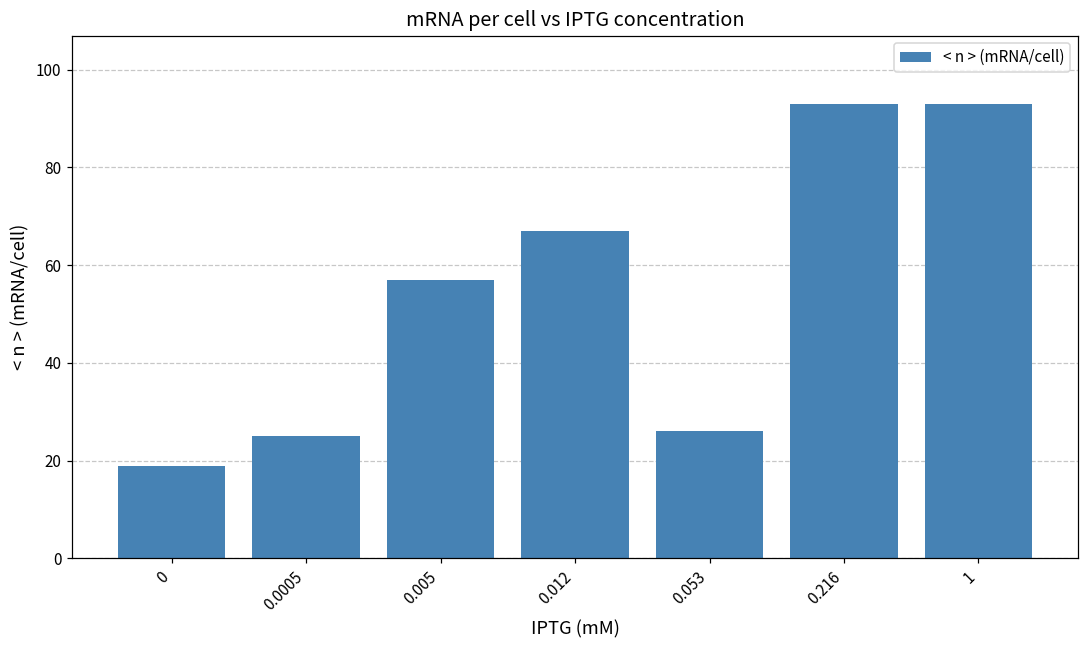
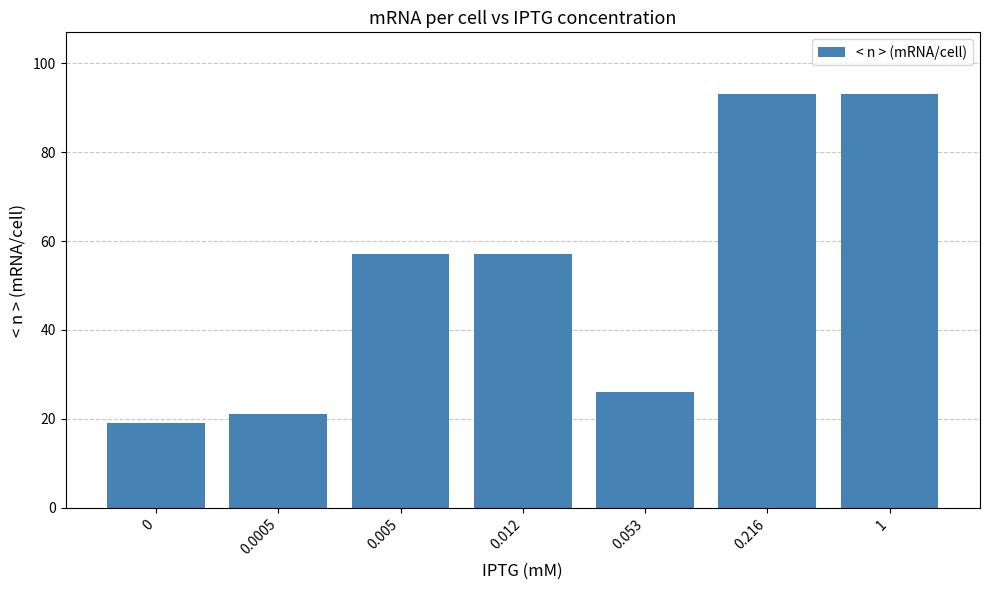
  {
    "0": 19,
-   "0.0005": 25,
+   "0.0005": 21,
    "0.005": 57,
-   "0.012": 67,
+   "0.012": 57,
    "0.053": 26,
    "0.216": 93,
    "1": 93
  }
